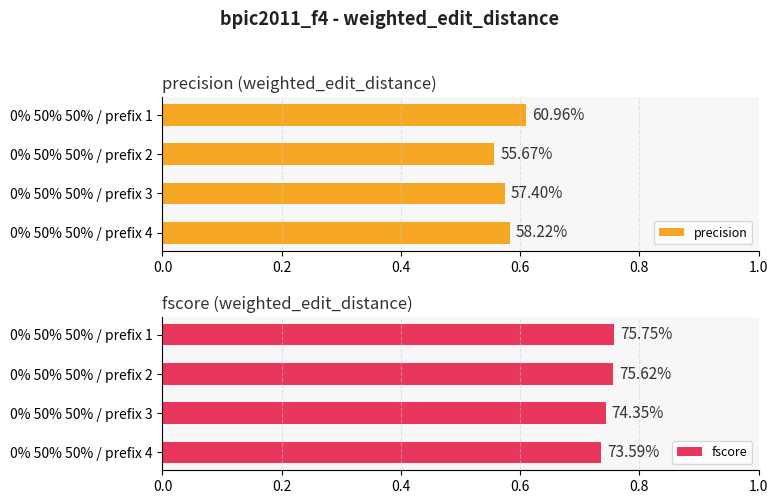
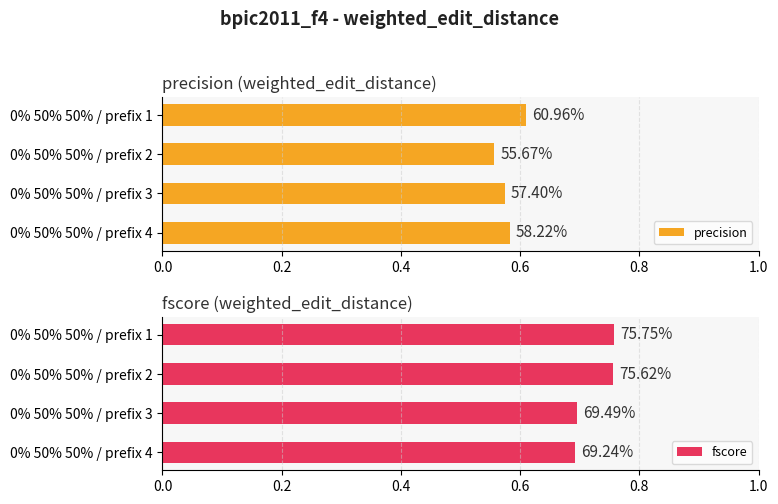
  {
    "precision (weighted_edit_distance)": {
      "0% 50% 50% / prefix 1": "60.96%",
      "0% 50% 50% / prefix 2": "55.67%",
      "0% 50% 50% / prefix 3": "57.40%",
      "0% 50% 50% / prefix 4": "58.22%"
    },
    "fscore (weighted_edit_distance)": {
      "0% 50% 50% / prefix 1": "75.75%",
      "0% 50% 50% / prefix 2": "75.62%",
-     "0% 50% 50% / prefix 3": "74.35%",
-     "0% 50% 50% / prefix 4": "73.59%"
+     "0% 50% 50% / prefix 3": "69.49%",
+     "0% 50% 50% / prefix 4": "69.24%"
    }
  }
